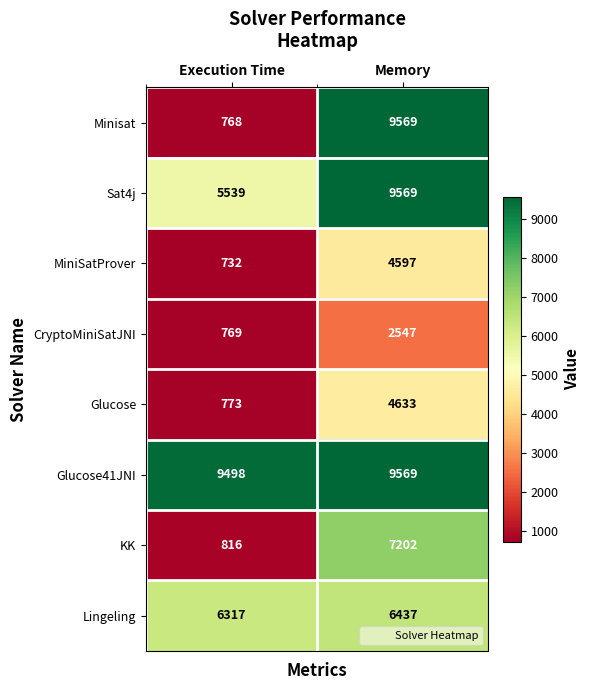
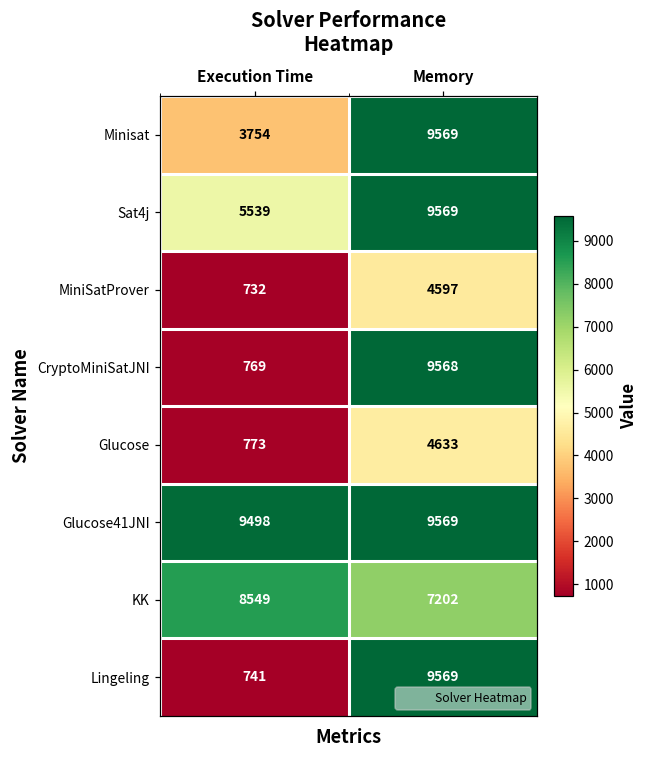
  {
    "Minisat": {
-     "Execution Time": 768,
+     "Execution Time": 3754,
      "Memory": 9569
    },
    "Sat4j": {
      "Execution Time": 5539,
      "Memory": 9569
    },
    "MiniSatProver": {
      "Execution Time": 732,
      "Memory": 4597
    },
    "CryptoMiniSatJNI": {
      "Execution Time": 769,
-     "Memory": 2547
+     "Memory": 9568
    },
    "Glucose": {
      "Execution Time": 773,
      "Memory": 4633
    },
    "Glucose41JNI": {
      "Execution Time": 9498,
      "Memory": 9569
    },
    "KK": {
-     "Execution Time": 816,
+     "Execution Time": 8549,
      "Memory": 7202
    },
    "Lingeling": {
-     "Execution Time": 6317,
-     "Memory": 6437
+     "Execution Time": 741,
+     "Memory": 9569
    }
  }
